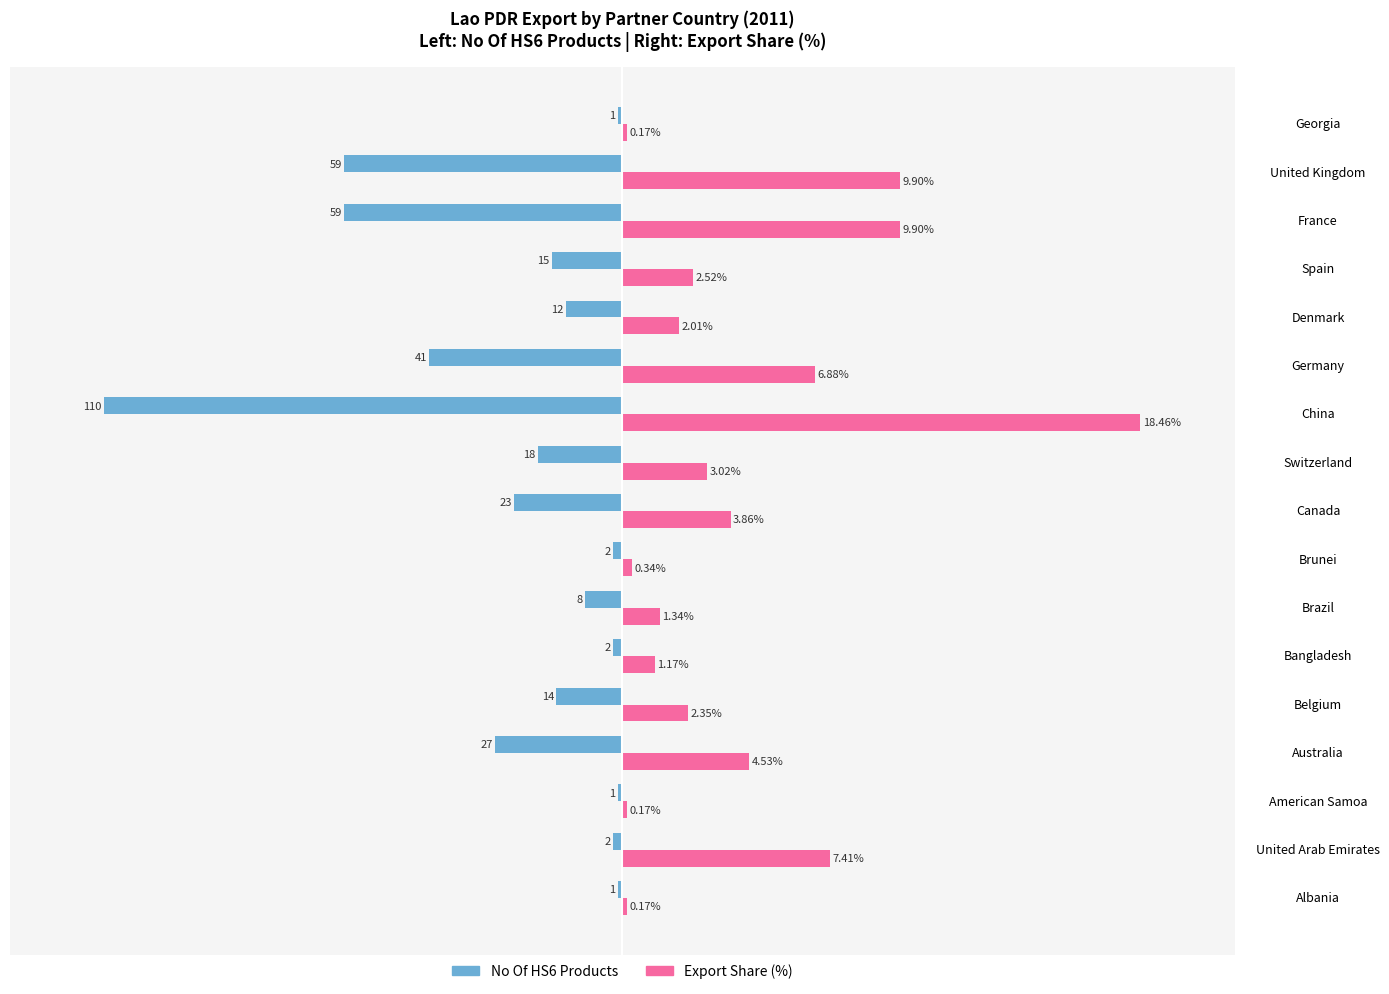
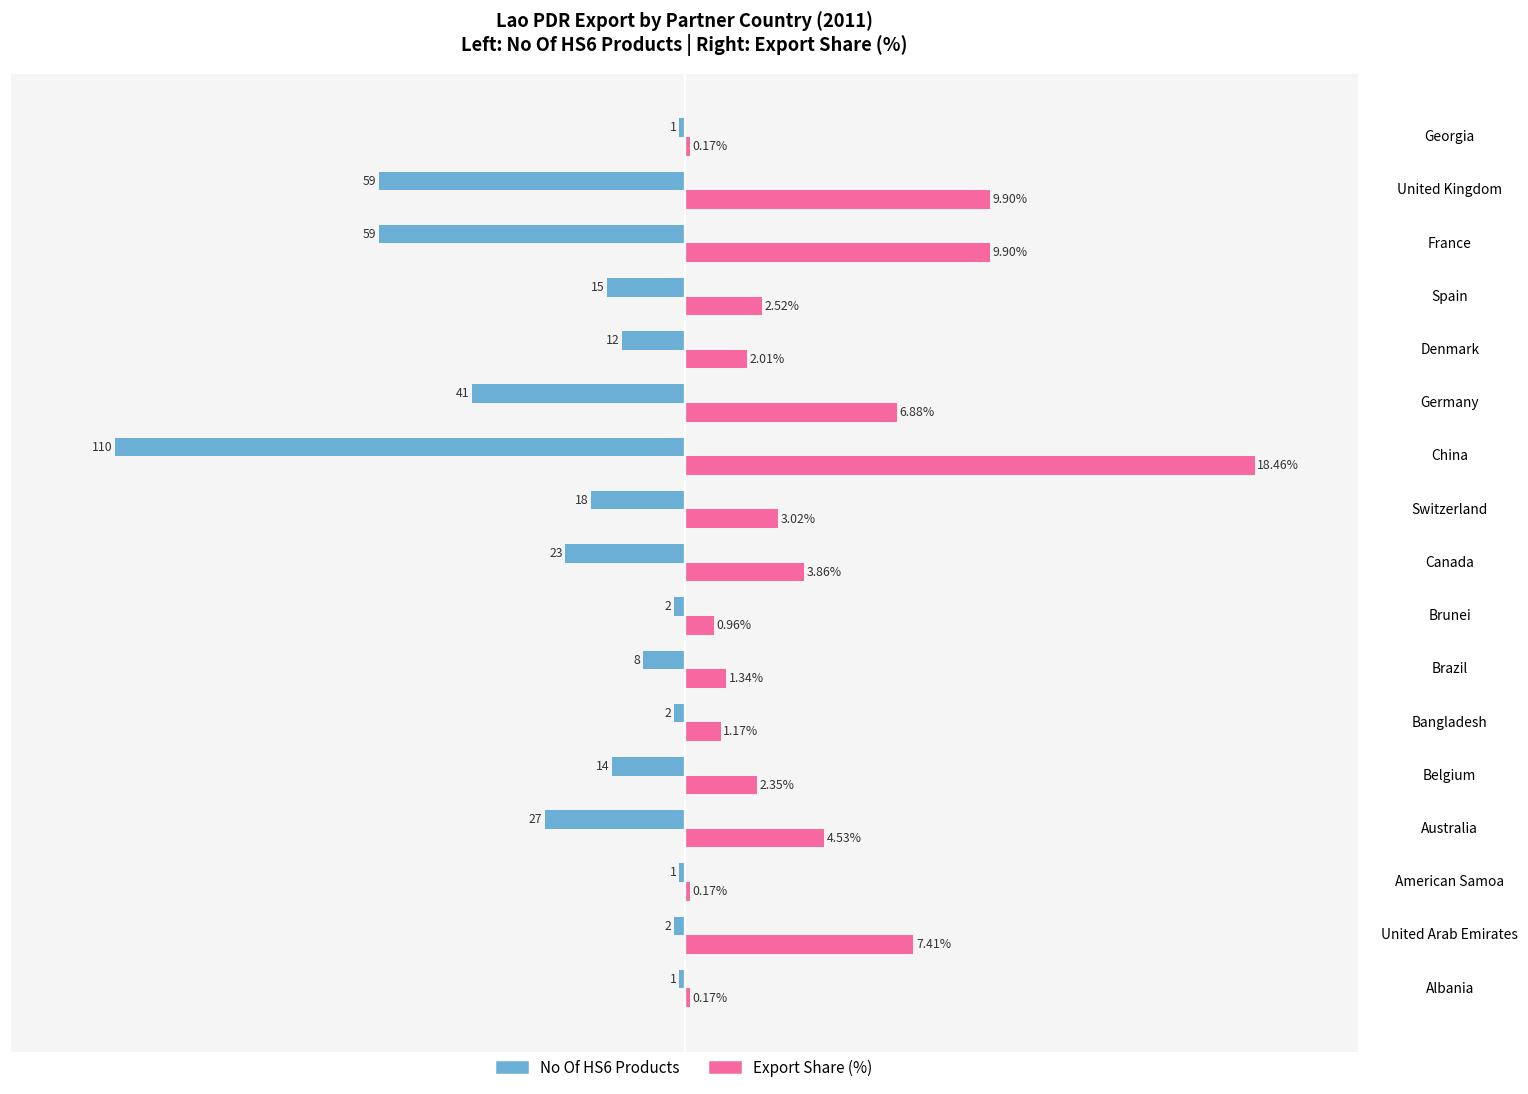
  {
    "Export Share (%)": {
      "Georgia": "1",
-     "Brunei": "0.34%",
+     "Brunei": "0.96%",
      "American Samoa": "1",
      "Albania": "1"
    }
  }
